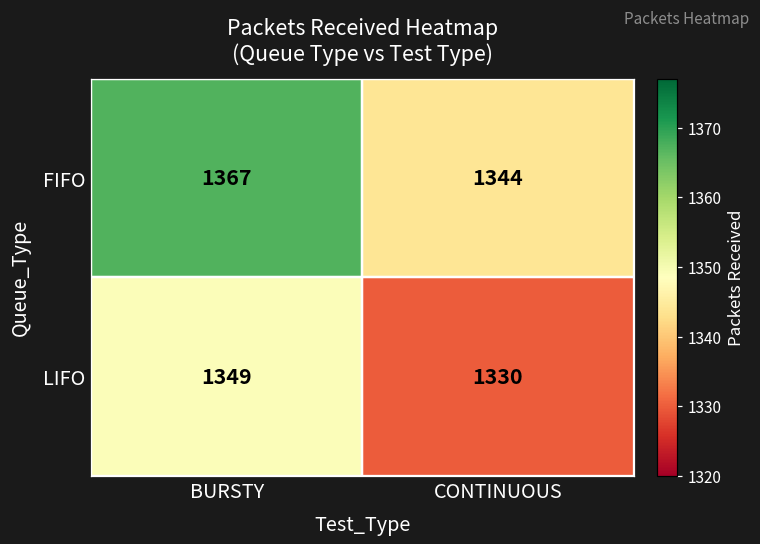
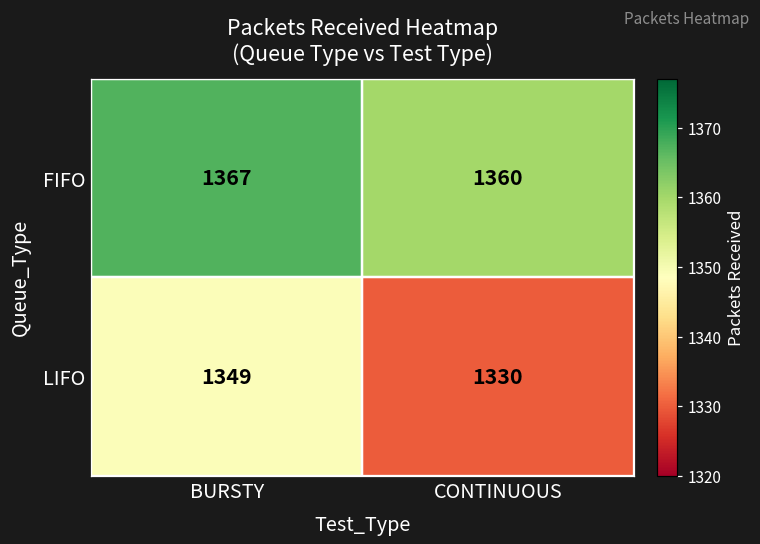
  {
    "FIFO": {
      "BURSTY": 1367,
-     "CONTINUOUS": 1344
+     "CONTINUOUS": 1360
    },
    "LIFO": {
      "BURSTY": 1349,
      "CONTINUOUS": 1330
    }
  }
